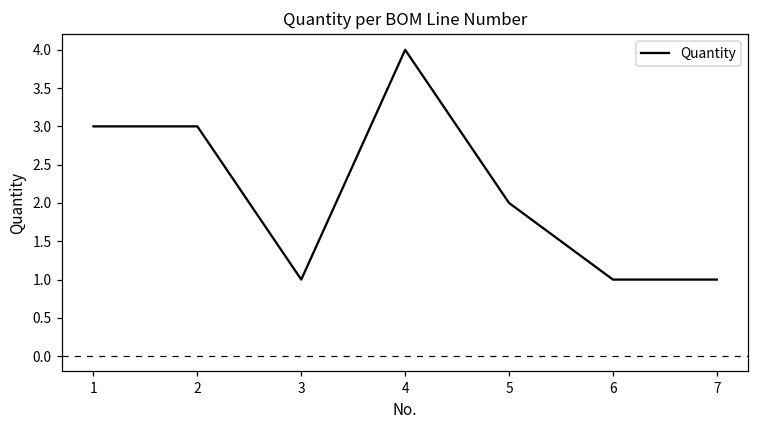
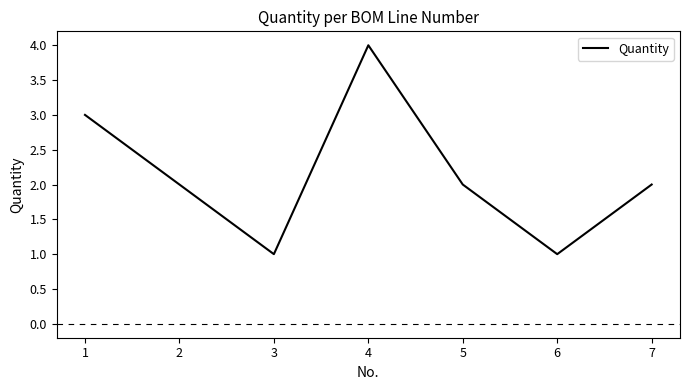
  {
    "1": 3,
-   "2": 3,
+   "2": 2,
    "3": 1,
    "4": 4,
    "5": 2,
    "6": 1,
-   "7": 1
+   "7": 2
  }
